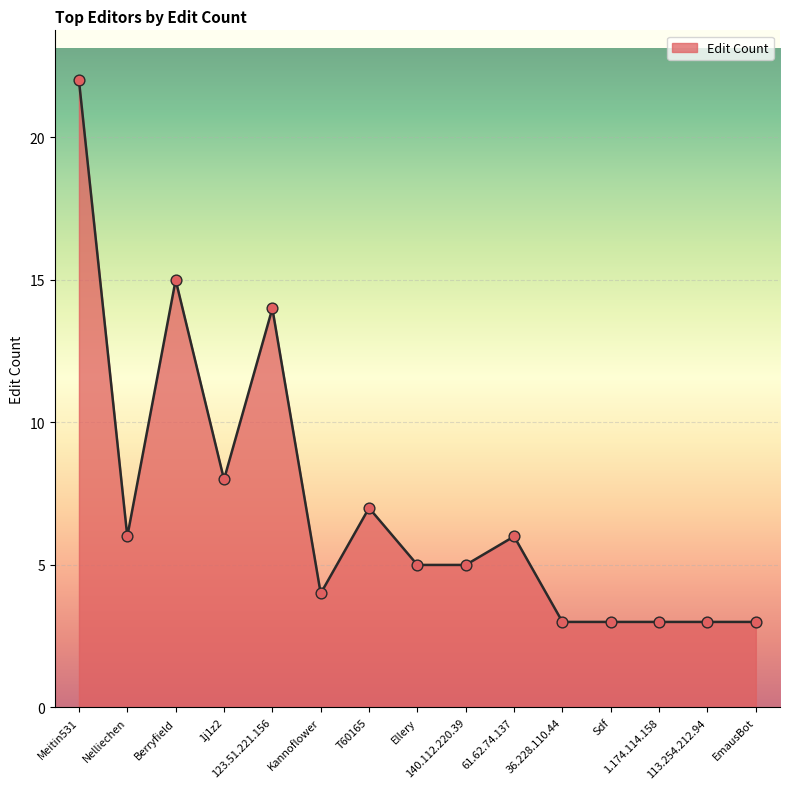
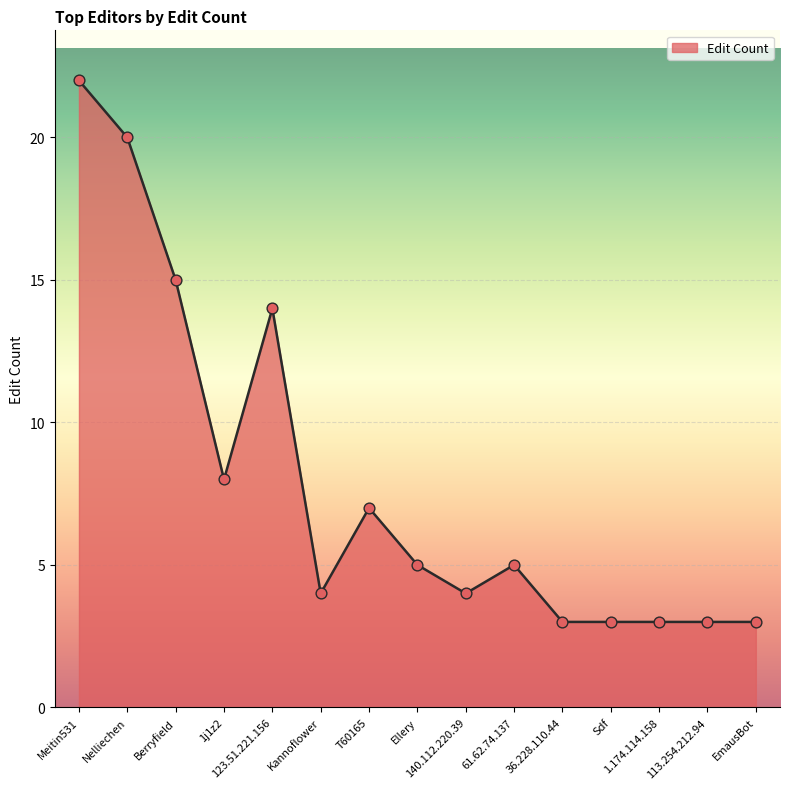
  {
    "Meitin531": 22,
-   "Nelliechen": 6,
+   "Nelliechen": 20,
    "Berryfield": 15,
    "1j1z2": 8,
    "123.51.221.156": 14,
    "Kannoflower": 4,
    "T60165": 7,
    "Ellery": 5,
-   "140.112.220.39": 5,
-   "61.62.74.137": 6,
+   "140.112.220.39": 4,
+   "61.62.74.137": 5,
    "36.228.110.44": 3,
    "Sdf": 3,
    "1.174.114.158": 3,
    "113.254.212.94": 3,
    "EmausBot": 3
  }
